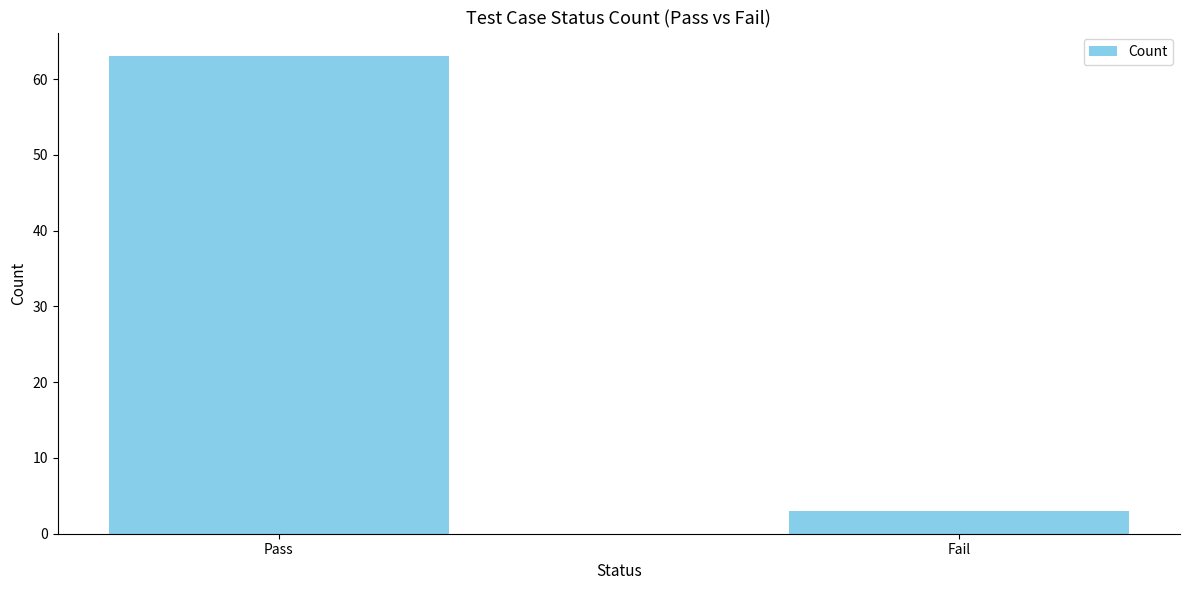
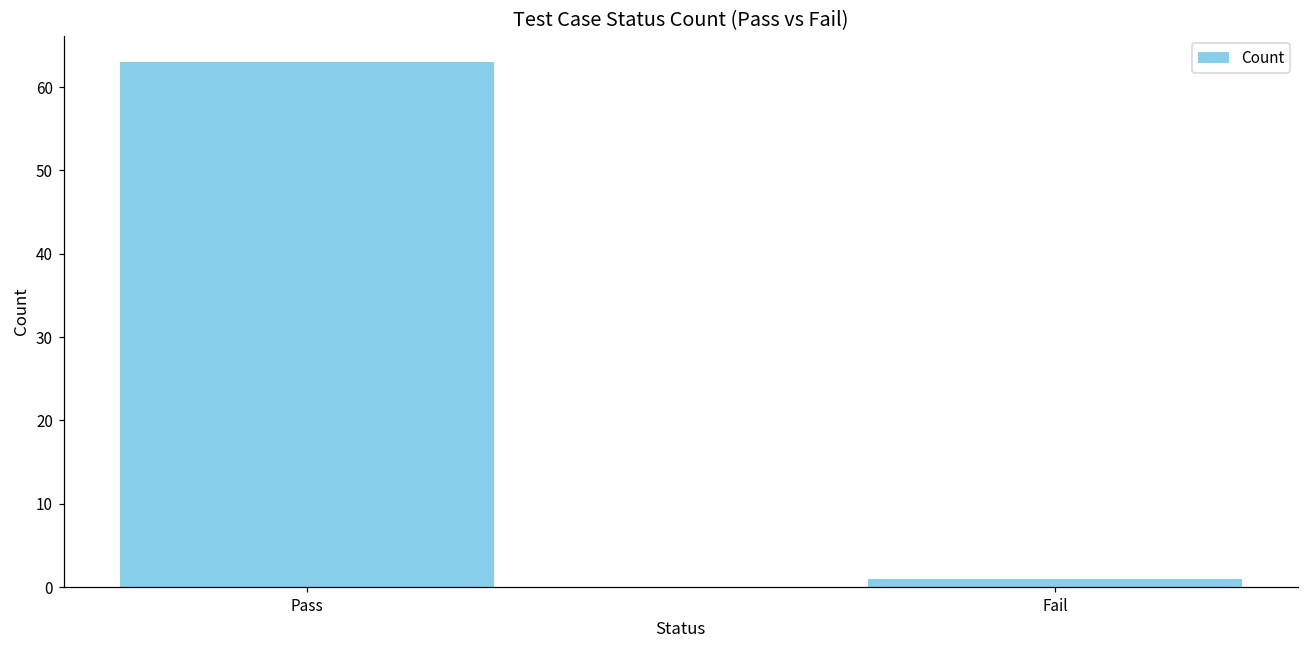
  {
    "Pass": 63,
-   "Fail": 3
+   "Fail": 1
  }
